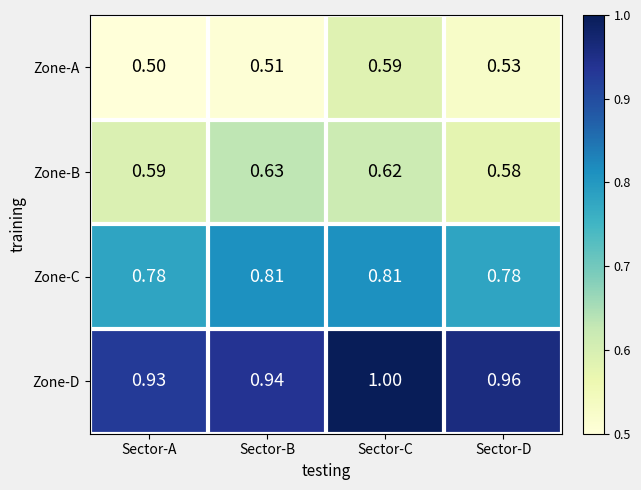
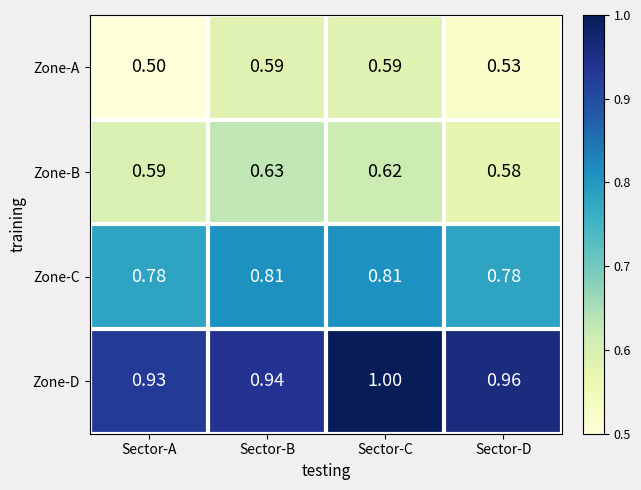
  {
    "Zone-A": {
      "Sector-A": 0.50,
-     "Sector-B": 0.51,
+     "Sector-B": 0.59,
      "Sector-C": 0.59,
      "Sector-D": 0.53
    },
    "Zone-B": {
      "Sector-A": 0.59,
      "Sector-B": 0.63,
      "Sector-C": 0.62,
      "Sector-D": 0.58
    },
    "Zone-C": {
      "Sector-A": 0.78,
      "Sector-B": 0.81,
      "Sector-C": 0.81,
      "Sector-D": 0.78
    },
    "Zone-D": {
      "Sector-A": 0.93,
      "Sector-B": 0.94,
      "Sector-C": 1.00,
      "Sector-D": 0.96
    }
  }
